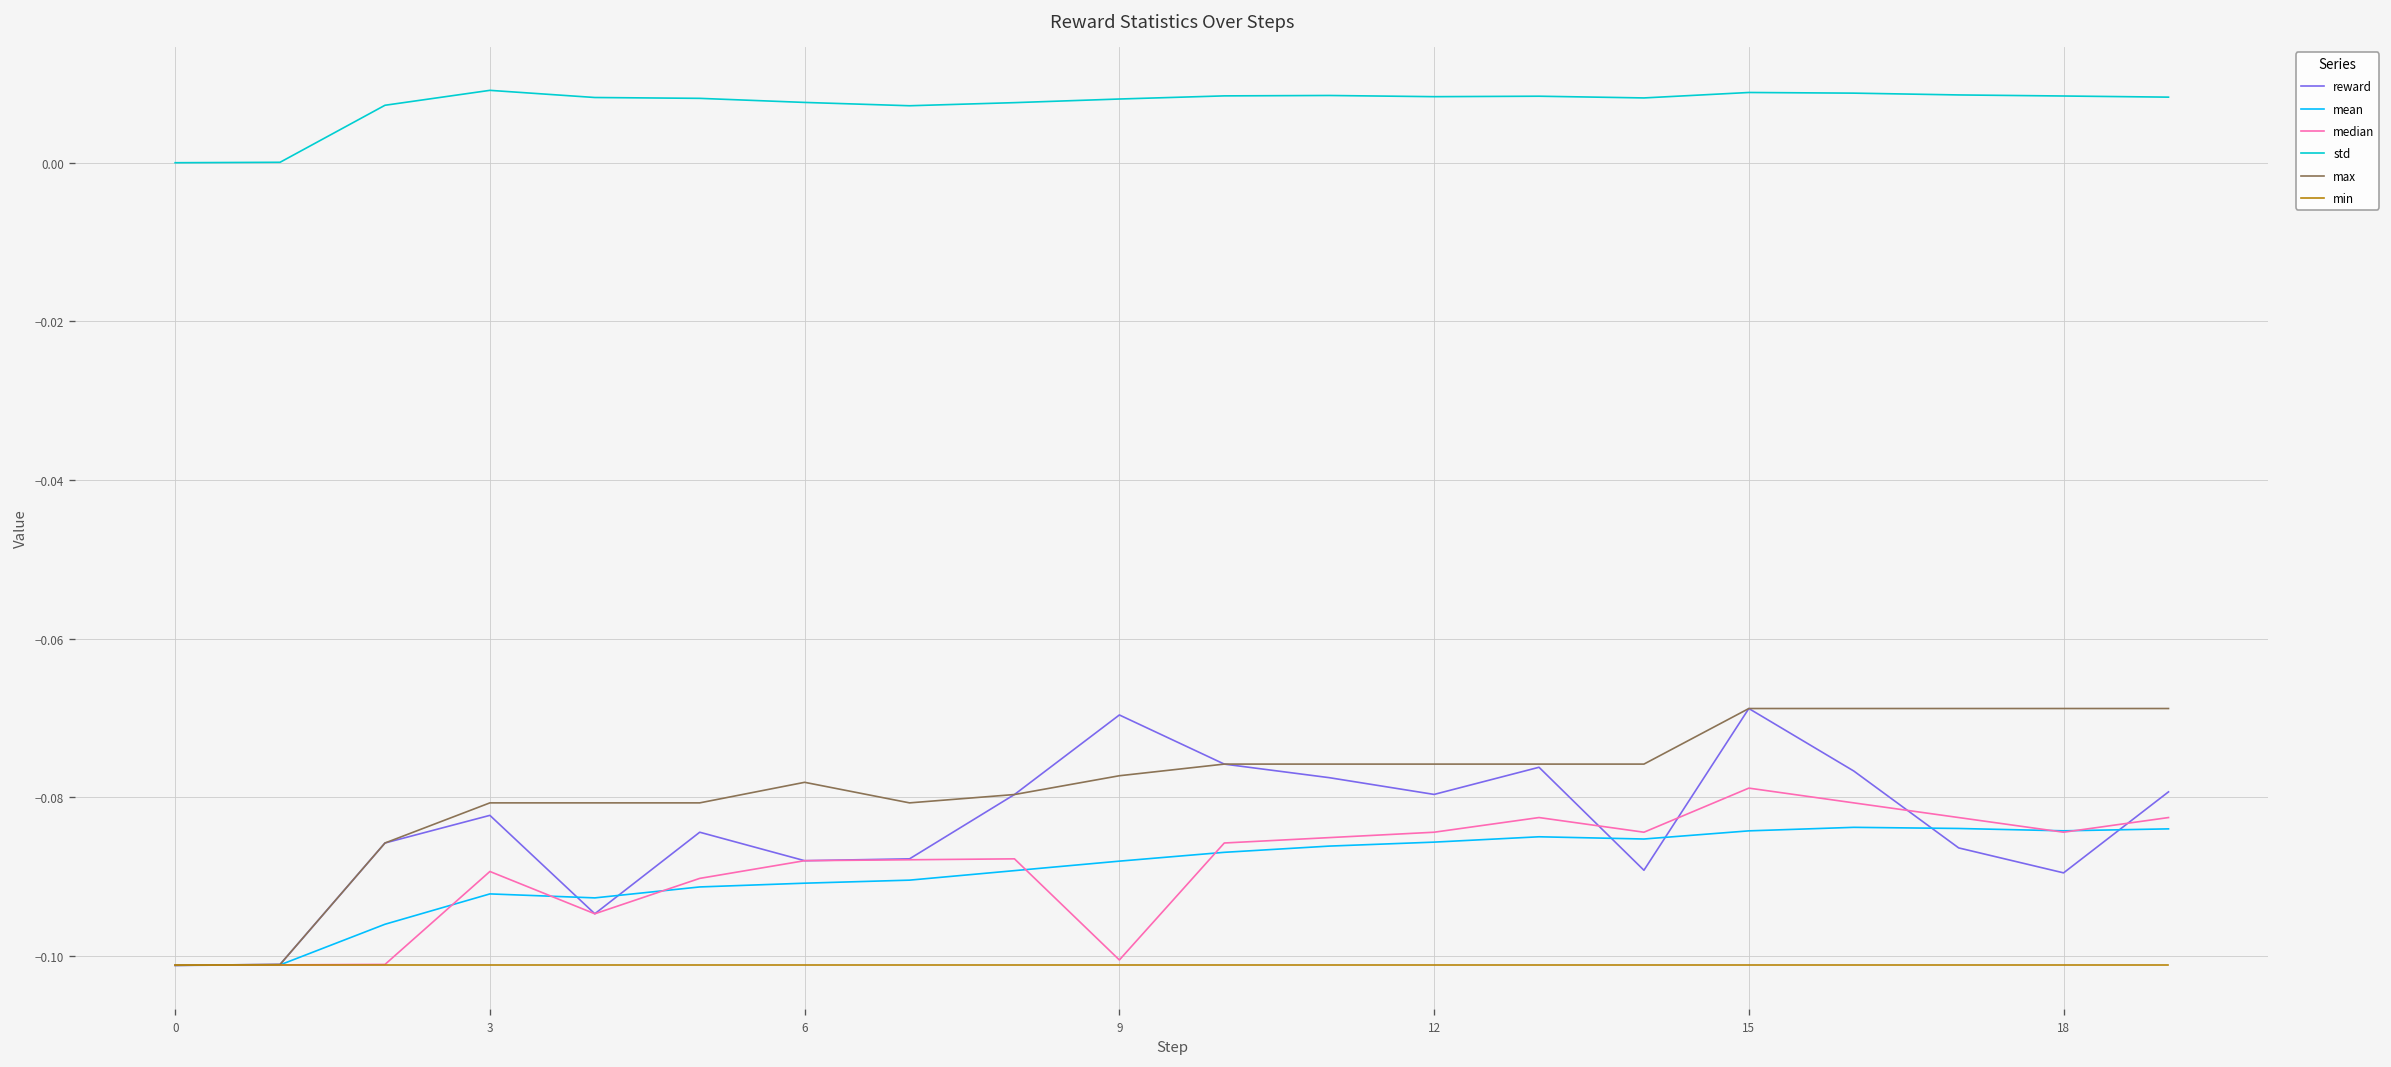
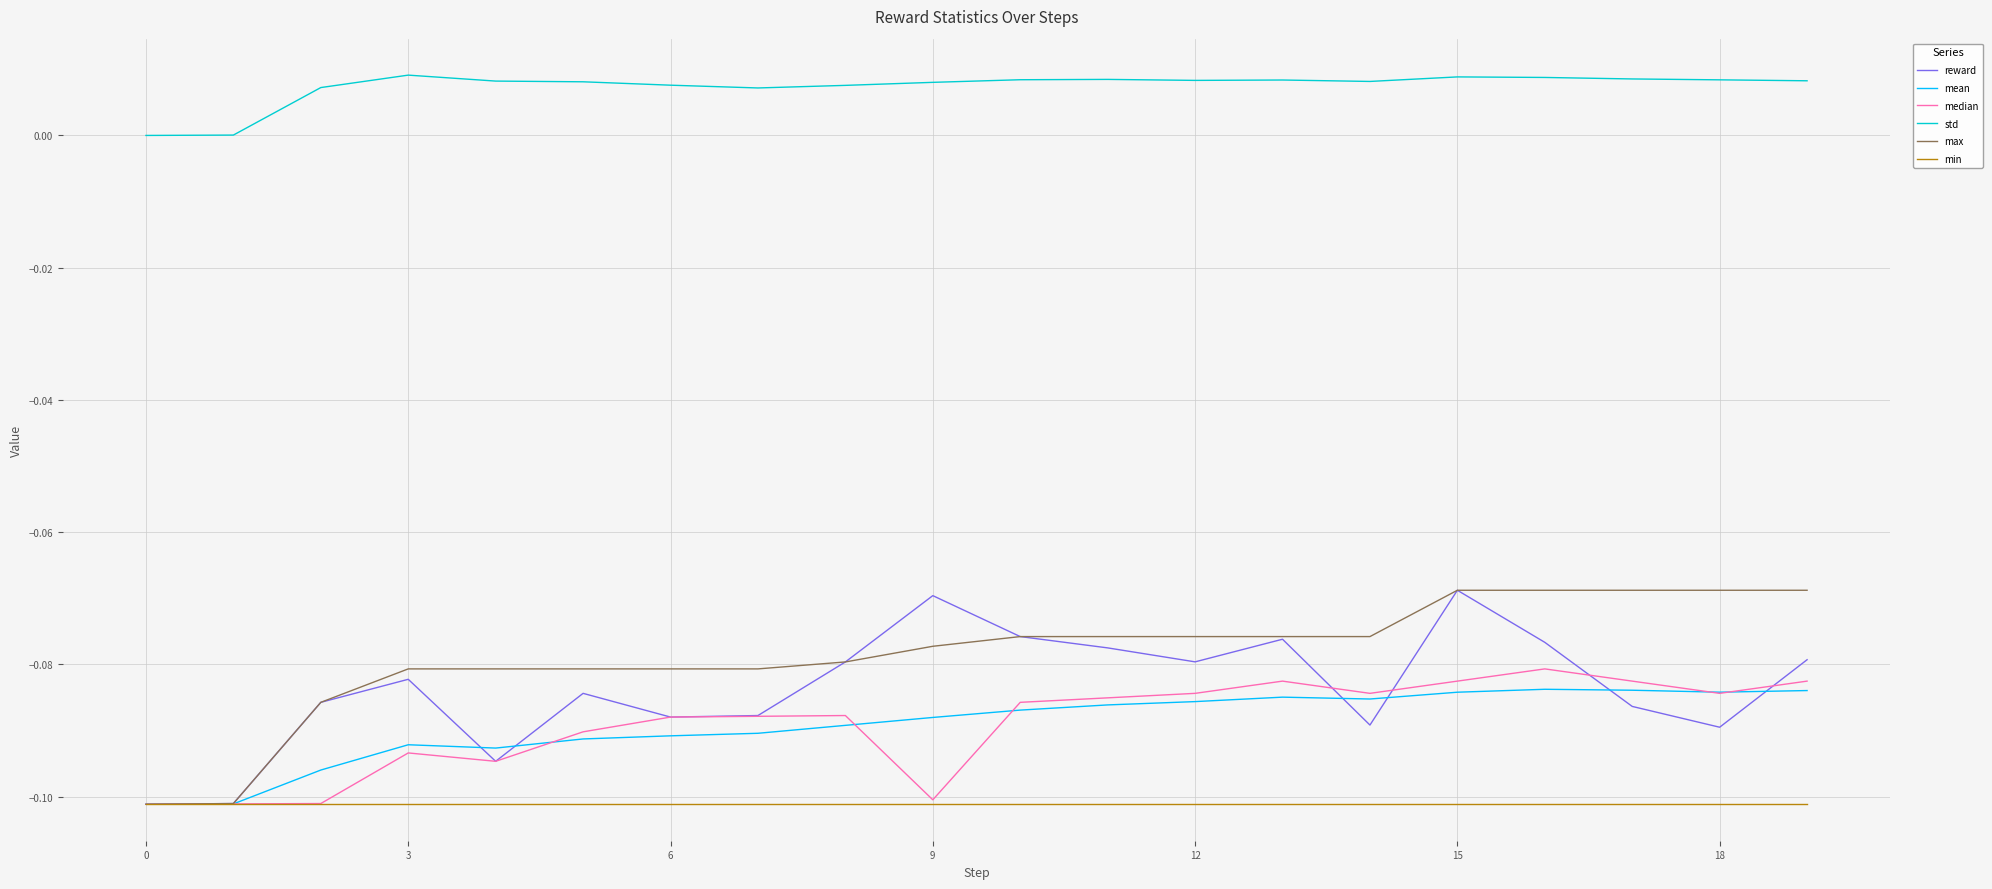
  {
    "reward": {
      "3": -0.082,
      "9": -0.070,
      "12": -0.080,
      "18": -0.090
    },
    "median": {
-     "3": -0.089,
+     "3": -0.093,
      "9": -0.100,
      "12": -0.084,
-     "15": -0.079
+     "15": -0.083
    },
    "max": {
      "3": -0.081,
-     "6": -0.078,
+     "6": -0.081,
      "9": -0.077,
      "12": -0.076,
      "18": -0.069
    },
    "min": {
      "3": -0.101,
      "6": -0.101,
      "9": -0.101,
      "12": -0.101,
      "15": -0.101,
      "18": -0.101
    }
  }
